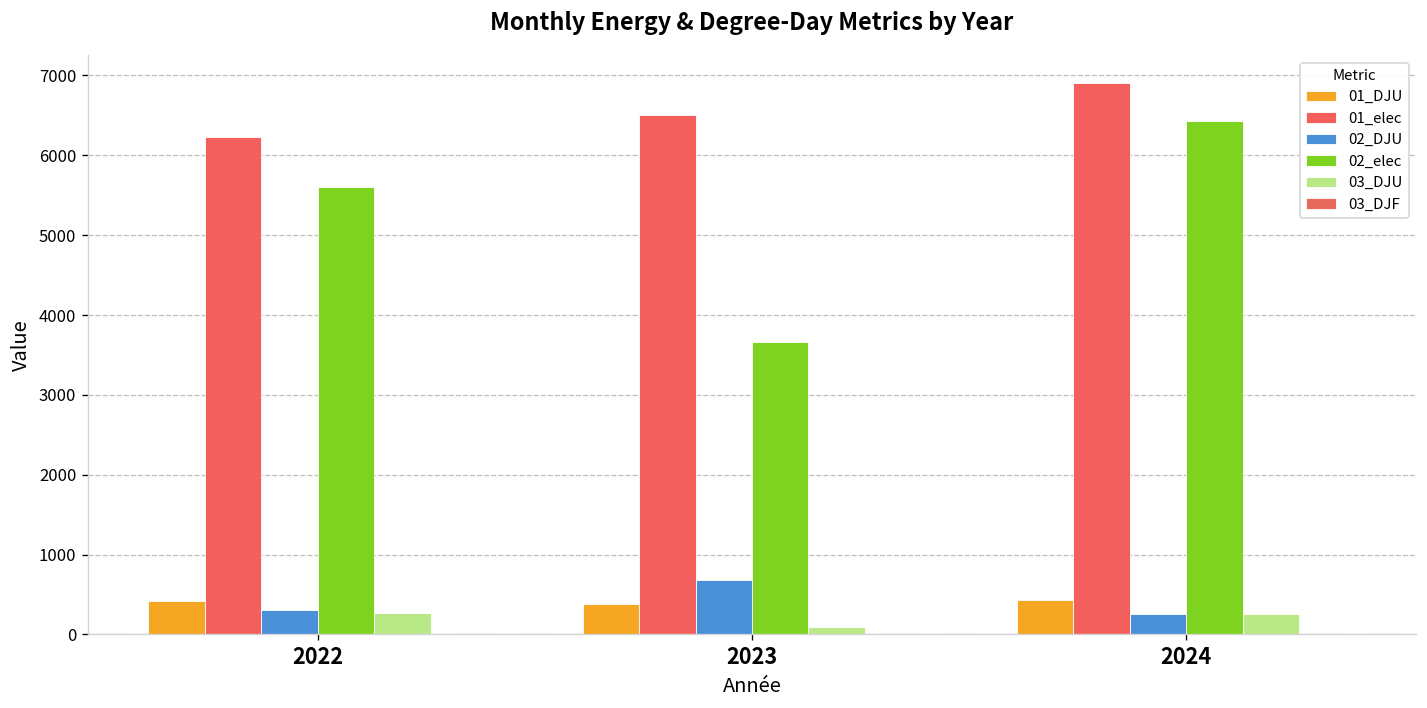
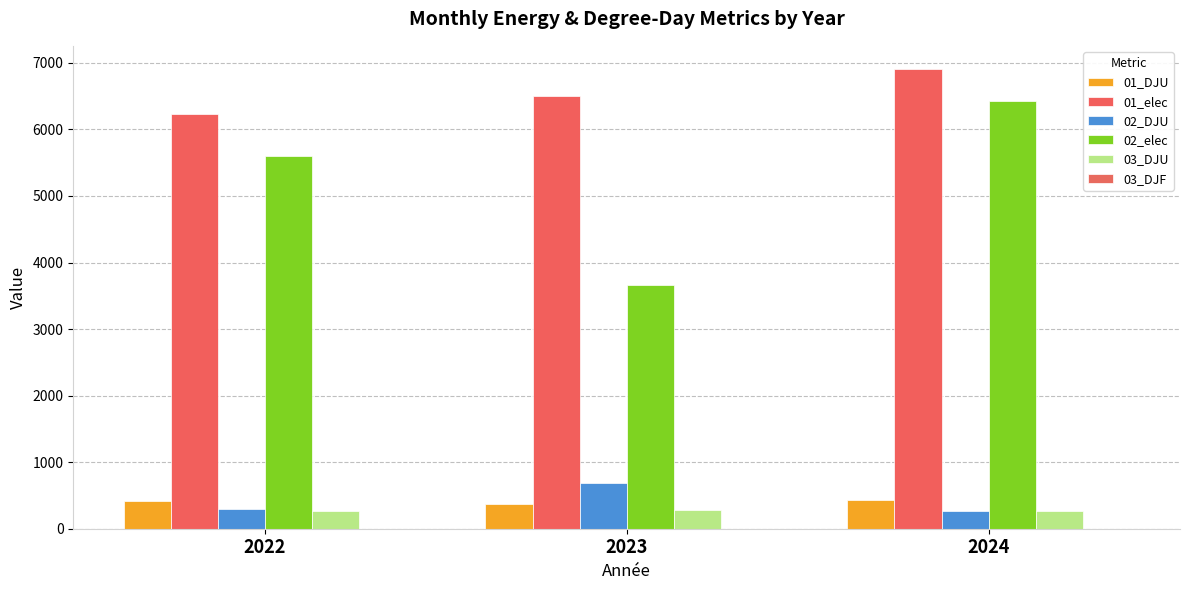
  {
    "01_DJU": {
      "2022": 400,
      "2023": 400,
      "2024": 400
    },
    "02_DJU": {
      "2022": 300,
      "2023": 700,
      "2024": 300
    },
    "02_elec": {
      "2022": 5600,
      "2023": 3700,
      "2024": 6400
    },
    "03_DJU": {
      "2022": 300,
-     "2023": 100,
+     "2023": 300,
      "2024": 300
    }
  }
